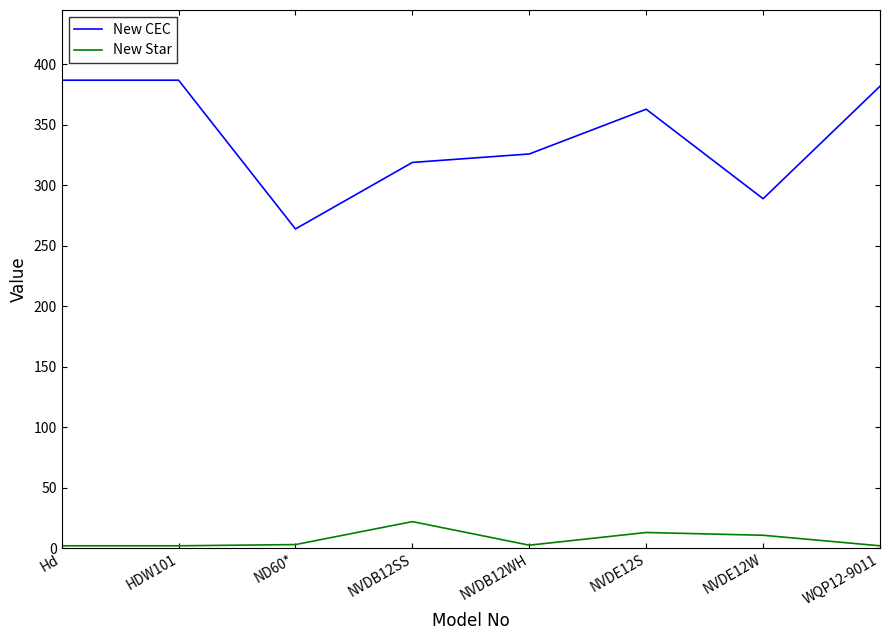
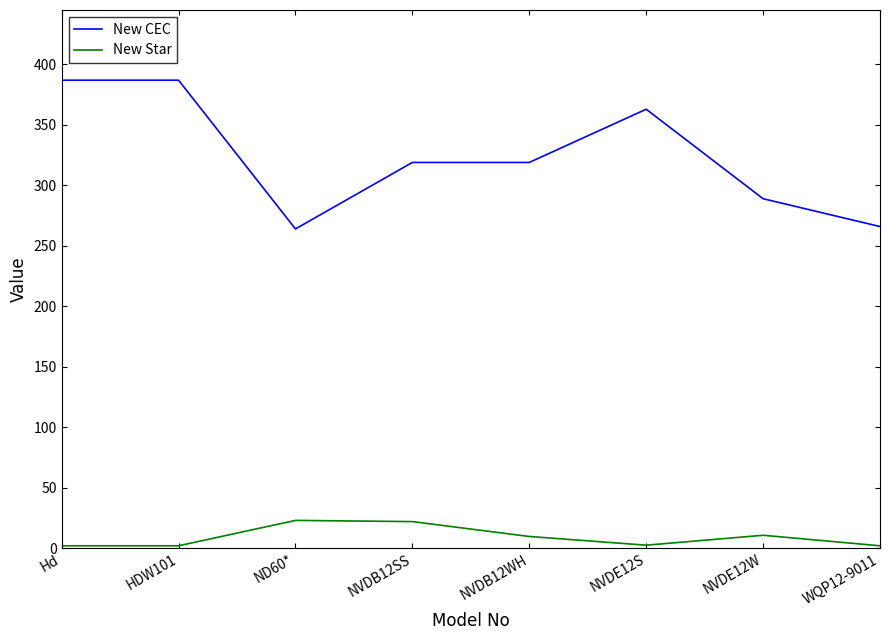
  {
    "New CEC": {
      "Hd": 387,
      "HDW101": 387,
      "ND60*": 264,
      "NVDB12SS": 319,
-     "NVDB12WH": 326,
+     "NVDB12WH": 319,
      "NVDE12S": 363,
      "NVDE12W": 289,
-     "WQP12-9011": 382
+     "WQP12-9011": 266
    },
    "New Star": {
      "Hd": 2,
      "HDW101": 2,
-     "ND60*": 3,
+     "ND60*": 23,
      "NVDB12SS": 22,
-     "NVDB12WH": 3,
-     "NVDE12S": 13,
+     "NVDB12WH": 10,
+     "NVDE12S": 3,
      "NVDE12W": 11,
      "WQP12-9011": 2
    }
  }
